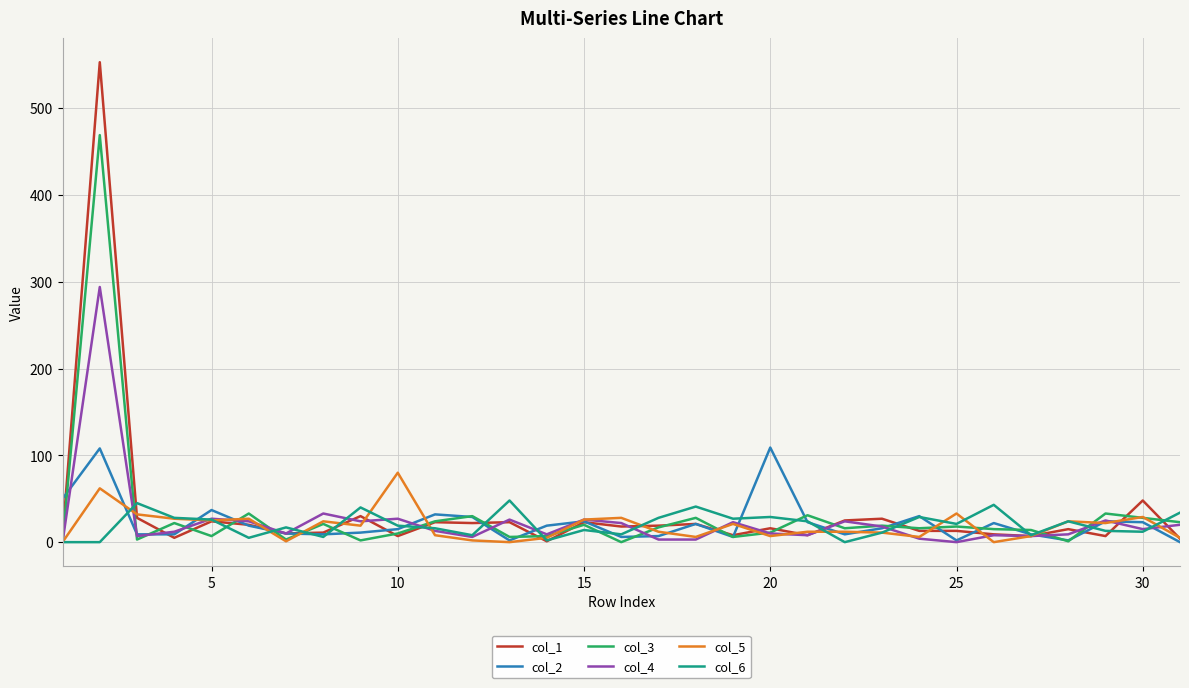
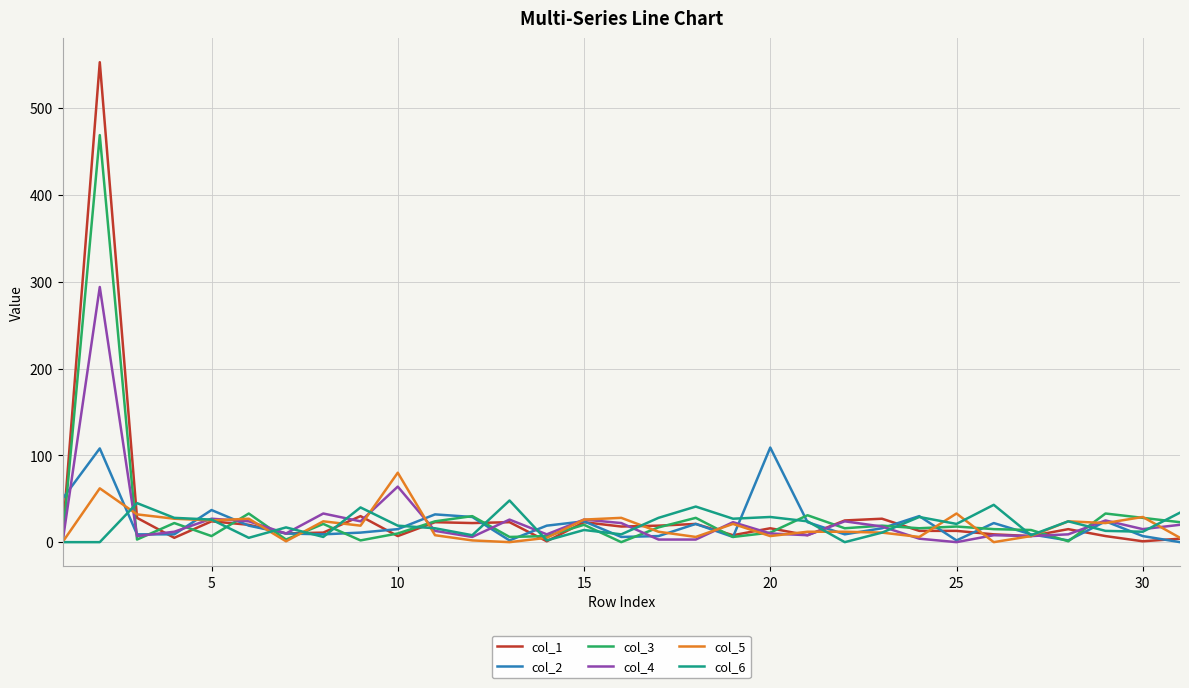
  {
    "col_1": {
      "10": 10,
      "20": 20,
      "25": 10,
-     "30": 50
+     "30": 0
    },
    "col_2": {
      "5": 40,
      "10": 20,
      "20": 110,
-     "30": 20
+     "30": 10
    },
    "col_4": {
-     "10": 30,
+     "10": 60,
      "30": 20
    },
    "col_5": {
      "10": 80,
      "20": 10,
      "25": 30
    }
  }
